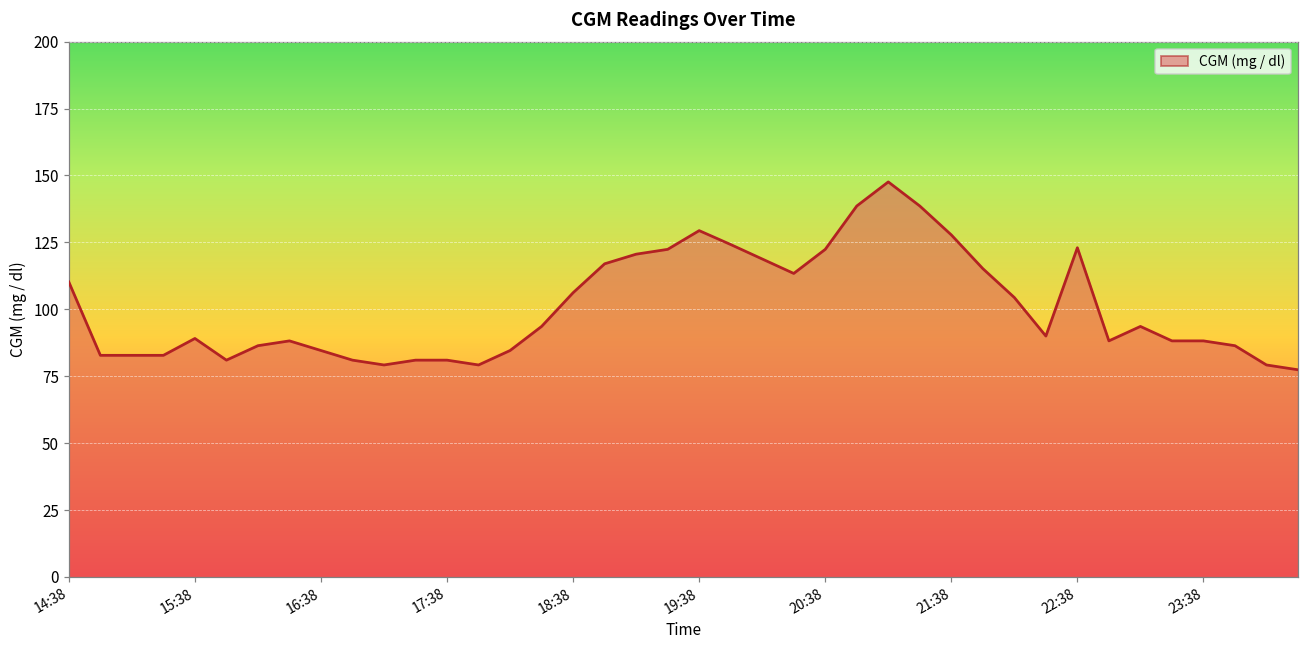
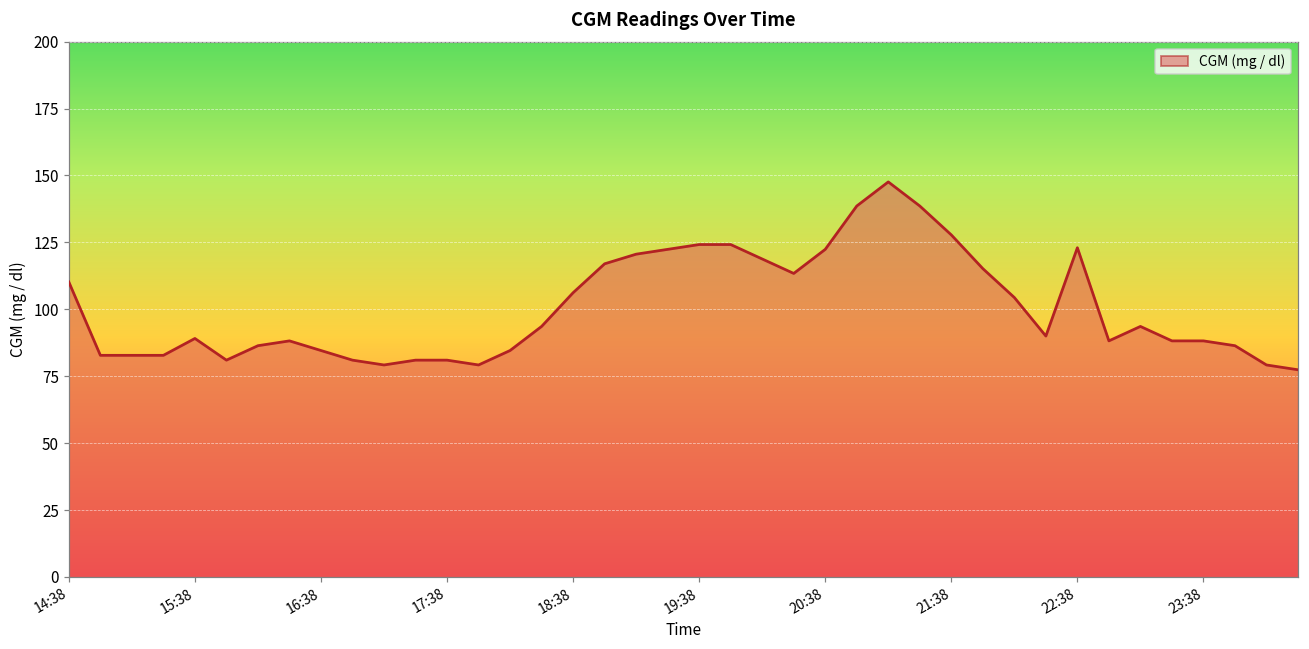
  {
    "14:38": 110,
    "15:38": 89,
    "16:38": 85,
    "17:38": 81,
    "18:38": 106,
-   "19:38": 129,
+   "19:38": 124,
    "20:38": 122,
    "21:38": 128,
    "22:38": 123,
    "23:38": 88
  }
